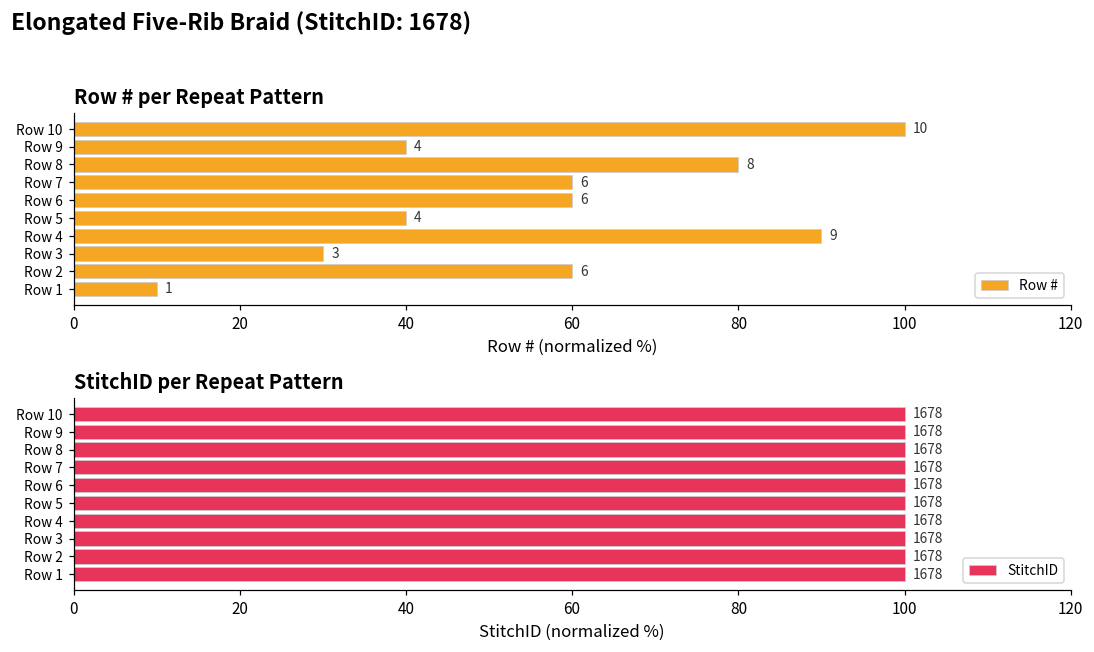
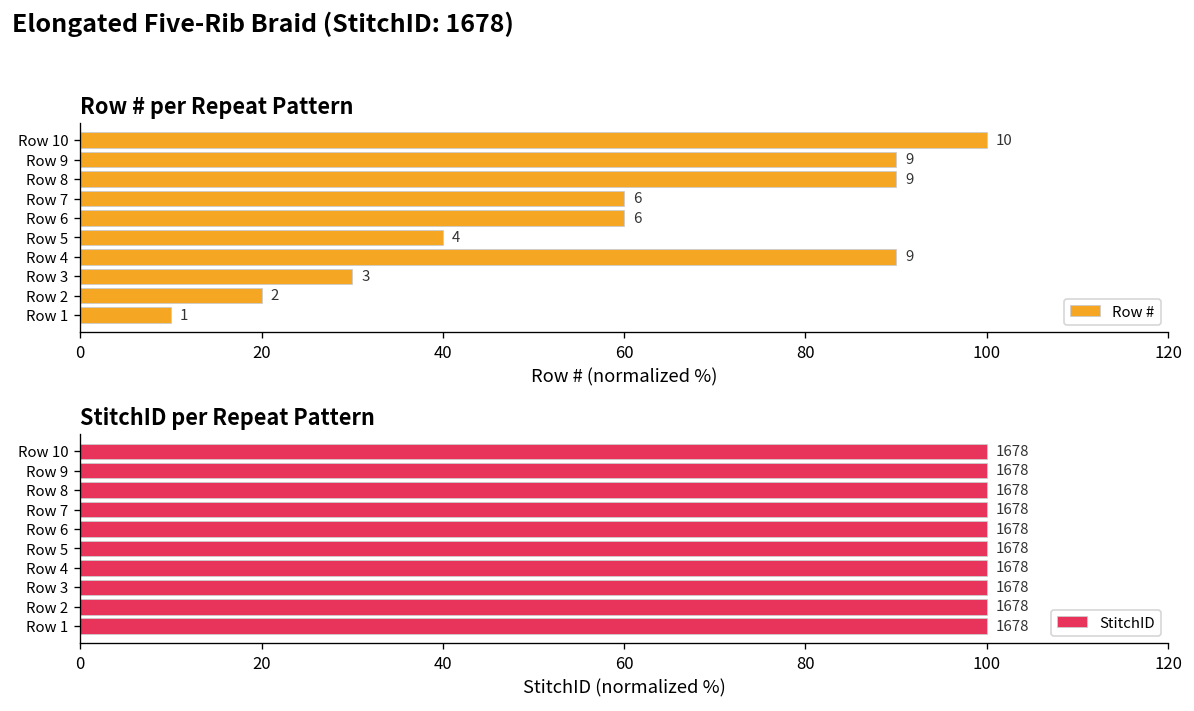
  {
    "Row # per Repeat Pattern": {
-     "Row 9": 4,
-     "Row 8": 8,
-     "Row 2": 6
+     "Row 9": 9,
+     "Row 8": 9,
+     "Row 2": 2
    }
  }
